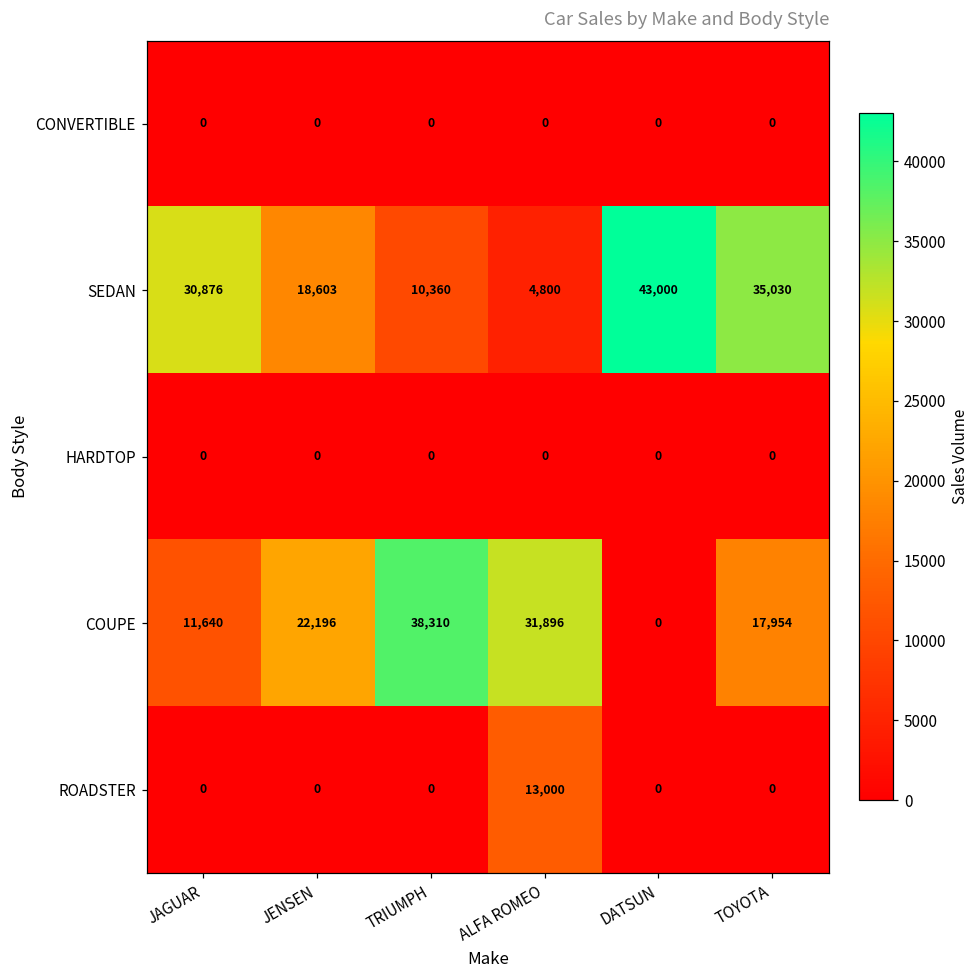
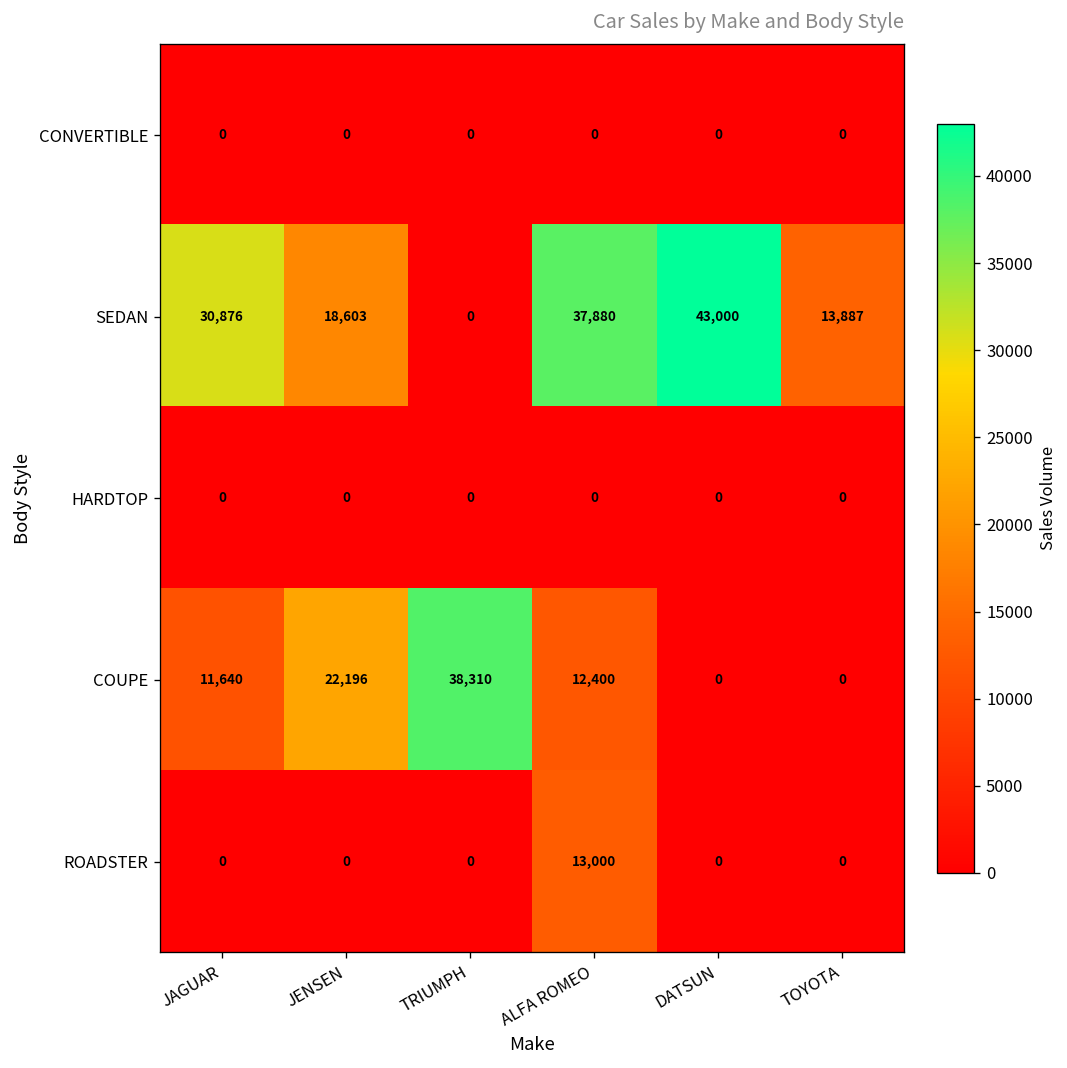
  {
    "CONVERTIBLE": {
      "JAGUAR": "0",
      "JENSEN": "0",
      "TRIUMPH": "0",
      "ALFA ROMEO": "0",
      "DATSUN": "0",
      "TOYOTA": "0"
    },
    "SEDAN": {
      "JAGUAR": "30,876",
      "JENSEN": "18,603",
-     "TRIUMPH": "10,360",
-     "ALFA ROMEO": "4,800",
+     "TRIUMPH": "0",
+     "ALFA ROMEO": "37,880",
      "DATSUN": "43,000",
-     "TOYOTA": "35,030"
+     "TOYOTA": "13,887"
    },
    "HARDTOP": {
      "JAGUAR": "0",
      "JENSEN": "0",
      "TRIUMPH": "0",
      "ALFA ROMEO": "0",
      "DATSUN": "0",
      "TOYOTA": "0"
    },
    "COUPE": {
      "JAGUAR": "11,640",
      "JENSEN": "22,196",
      "TRIUMPH": "38,310",
-     "ALFA ROMEO": "31,896",
+     "ALFA ROMEO": "12,400",
      "DATSUN": "0",
-     "TOYOTA": "17,954"
+     "TOYOTA": "0"
    },
    "ROADSTER": {
      "JAGUAR": "0",
      "JENSEN": "0",
      "TRIUMPH": "0",
      "ALFA ROMEO": "13,000",
      "DATSUN": "0",
      "TOYOTA": "0"
    }
  }
